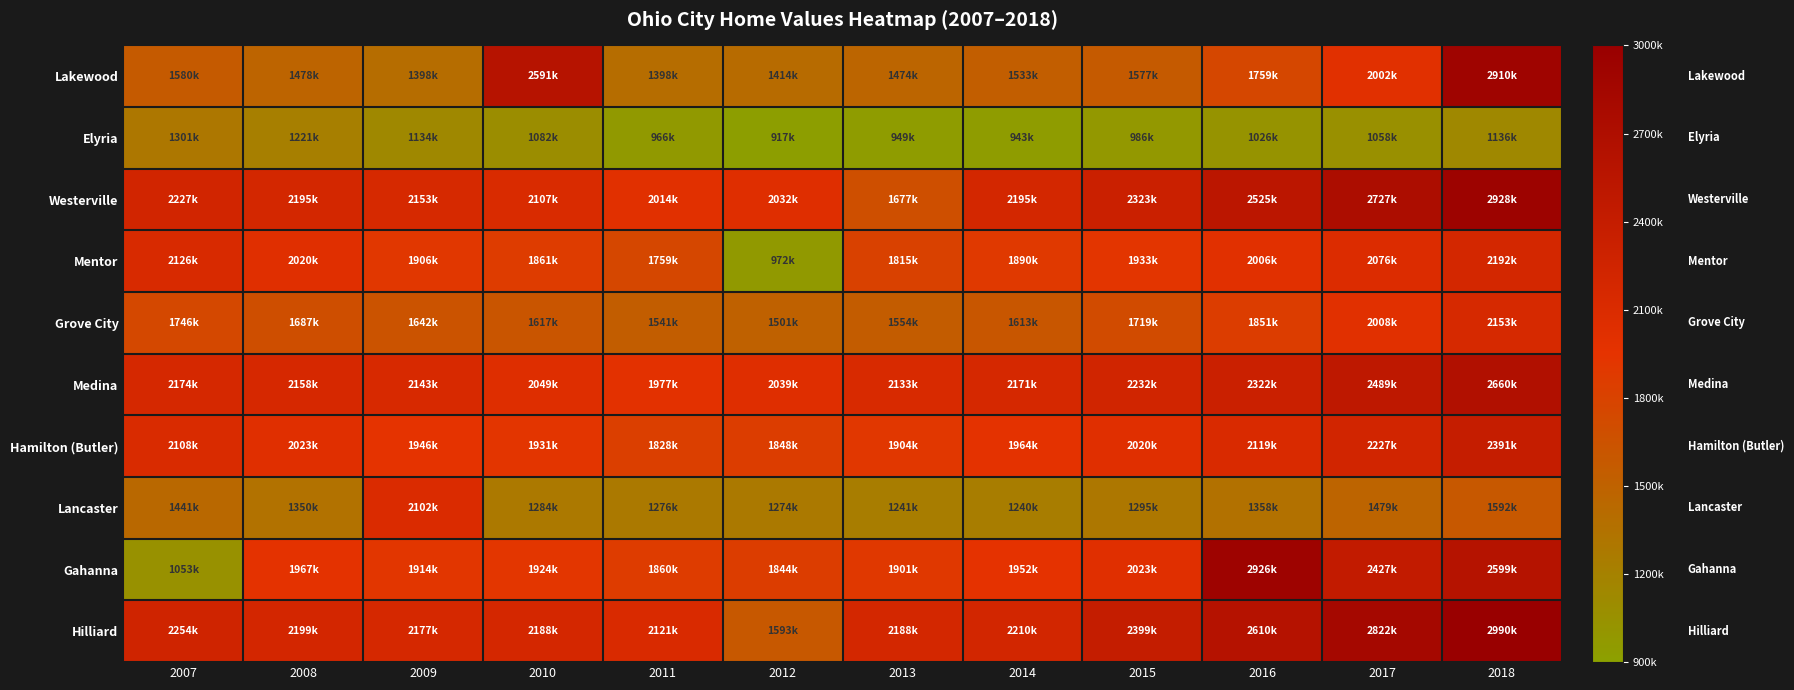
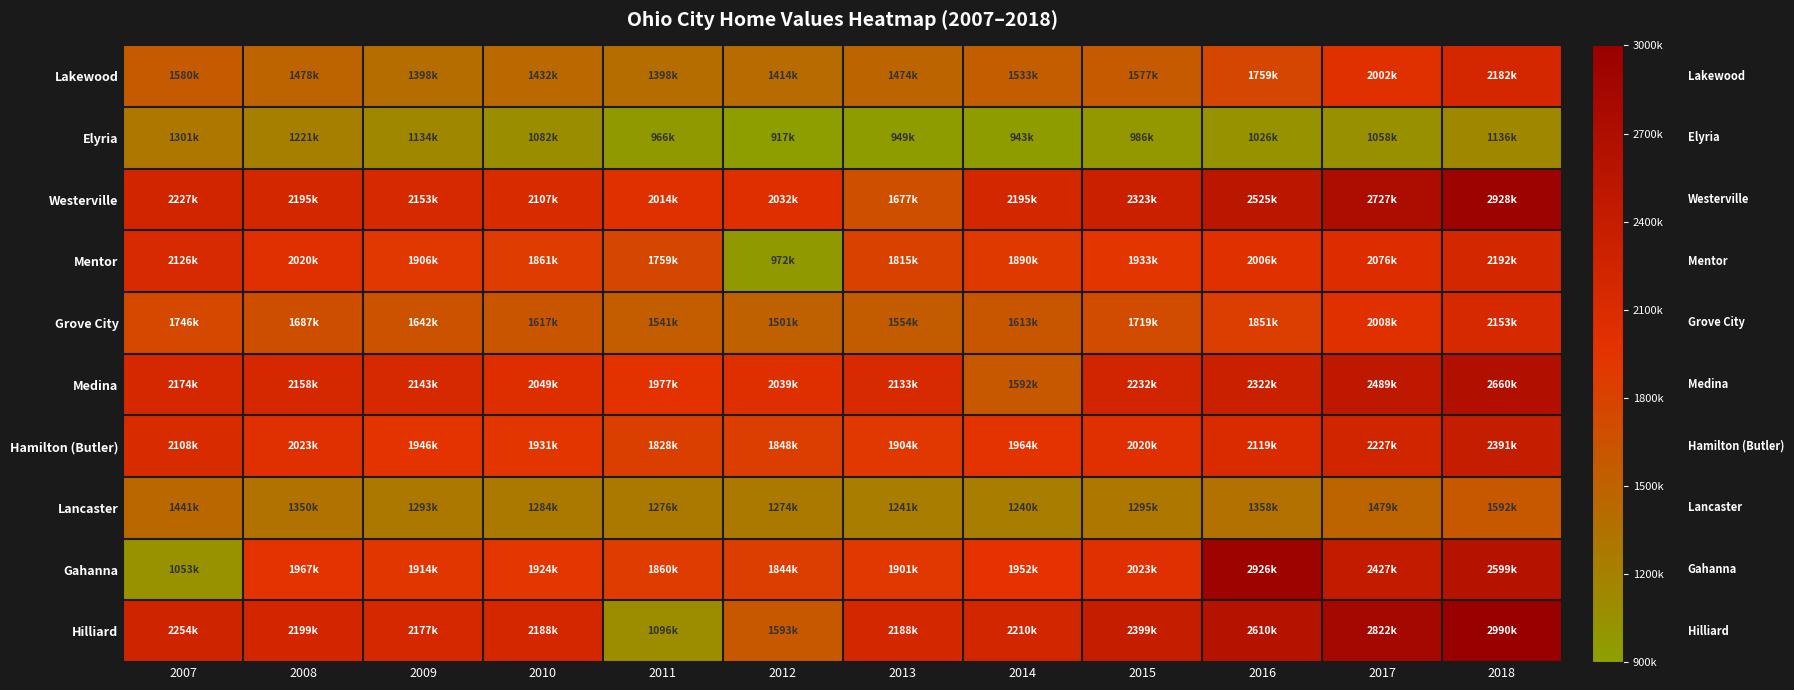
  {
    "Lakewood": {
      "2007": "1580k",
      "2008": "1478k",
      "2009": "1398k",
-     "2010": "2591k",
+     "2010": "1432k",
      "2011": "1398k",
      "2012": "1414k",
      "2013": "1474k",
      "2014": "1533k",
      "2015": "1577k",
      "2016": "1759k",
      "2017": "2002k",
-     "2018": "2910k"
+     "2018": "2182k"
    },
    "Elyria": {
      "2007": "1301k",
      "2008": "1221k",
      "2009": "1134k",
      "2010": "1082k",
      "2011": "966k",
      "2012": "917k",
      "2013": "949k",
      "2014": "943k",
      "2015": "986k",
      "2016": "1026k",
      "2017": "1058k",
      "2018": "1136k"
    },
    "Westerville": {
      "2007": "2227k",
      "2008": "2195k",
      "2009": "2153k",
      "2010": "2107k",
      "2011": "2014k",
      "2012": "2032k",
      "2013": "1677k",
      "2014": "2195k",
      "2015": "2323k",
      "2016": "2525k",
      "2017": "2727k",
      "2018": "2928k"
    },
    "Mentor": {
      "2007": "2126k",
      "2008": "2020k",
      "2009": "1906k",
      "2010": "1861k",
      "2011": "1759k",
      "2012": "972k",
      "2013": "1815k",
      "2014": "1890k",
      "2015": "1933k",
      "2016": "2006k",
      "2017": "2076k",
      "2018": "2192k"
    },
    "Grove City": {
      "2007": "1746k",
      "2008": "1687k",
      "2009": "1642k",
      "2010": "1617k",
      "2011": "1541k",
      "2012": "1501k",
      "2013": "1554k",
      "2014": "1613k",
      "2015": "1719k",
      "2016": "1851k",
      "2017": "2008k",
      "2018": "2153k"
    },
    "Medina": {
      "2007": "2174k",
      "2008": "2158k",
      "2009": "2143k",
      "2010": "2049k",
      "2011": "1977k",
      "2012": "2039k",
      "2013": "2133k",
-     "2014": "2171k",
+     "2014": "1592k",
      "2015": "2232k",
      "2016": "2322k",
      "2017": "2489k",
      "2018": "2660k"
    },
    "Hamilton (Butler)": {
      "2007": "2108k",
      "2008": "2023k",
      "2009": "1946k",
      "2010": "1931k",
      "2011": "1828k",
      "2012": "1848k",
      "2013": "1904k",
      "2014": "1964k",
      "2015": "2020k",
      "2016": "2119k",
      "2017": "2227k",
      "2018": "2391k"
    },
    "Lancaster": {
      "2007": "1441k",
      "2008": "1350k",
-     "2009": "2102k",
+     "2009": "1293k",
      "2010": "1284k",
      "2011": "1276k",
      "2012": "1274k",
      "2013": "1241k",
      "2014": "1240k",
      "2015": "1295k",
      "2016": "1358k",
      "2017": "1479k",
      "2018": "1592k"
    },
    "Gahanna": {
      "2007": "1053k",
      "2008": "1967k",
      "2009": "1914k",
      "2010": "1924k",
      "2011": "1860k",
      "2012": "1844k",
      "2013": "1901k",
      "2014": "1952k",
      "2015": "2023k",
      "2016": "2926k",
      "2017": "2427k",
      "2018": "2599k"
    },
    "Hilliard": {
      "2007": "2254k",
      "2008": "2199k",
      "2009": "2177k",
      "2010": "2188k",
-     "2011": "2121k",
+     "2011": "1096k",
      "2012": "1593k",
      "2013": "2188k",
      "2014": "2210k",
      "2015": "2399k",
      "2016": "2610k",
      "2017": "2822k",
      "2018": "2990k"
    }
  }
